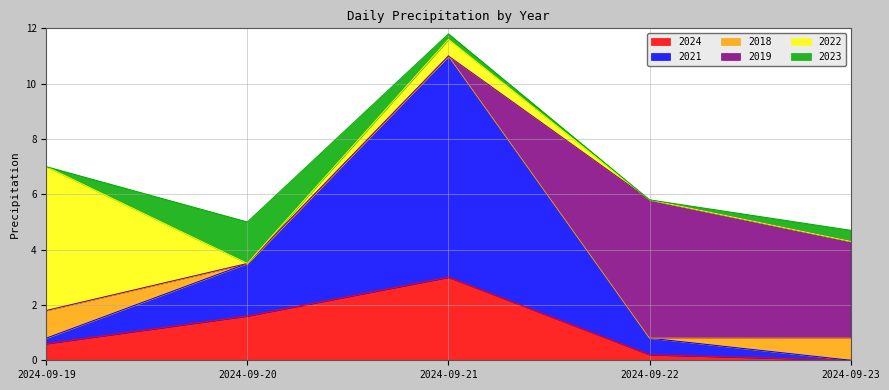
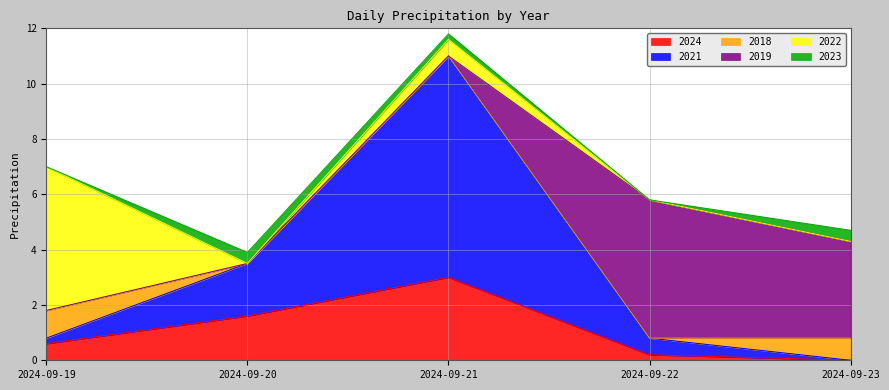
  {
    "2024": {
      "2024-09-19": 0.6,
      "2024-09-20": 1.6,
      "2024-09-21": 3.0,
      "2024-09-22": 0.2
    },
    "2021": {
      "2024-09-19": 0.2
    },
    "2018": {
      "2024-09-23": 0.8
    },
    "2022": {
      "2024-09-21": 0.6
    },
    "2023": {
-     "2024-09-20": 1.5,
+     "2024-09-20": 0.4,
      "2024-09-21": 0.2,
      "2024-09-23": 0.4
    }
  }
